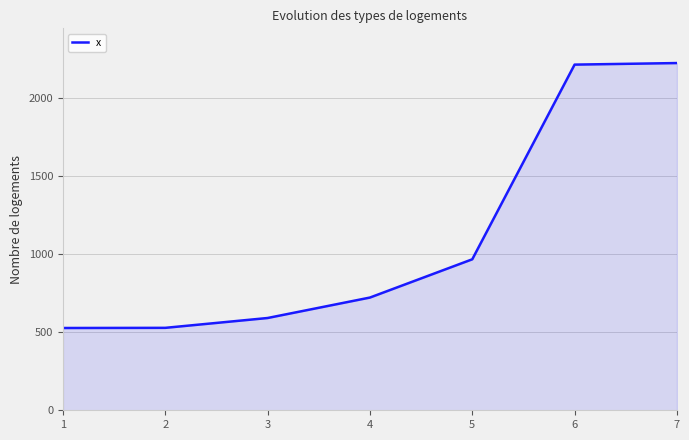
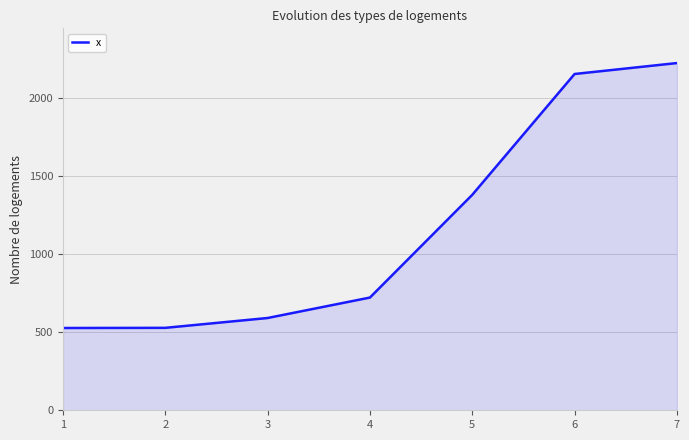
  {
    "1": 530,
    "2": 530,
    "3": 590,
    "4": 720,
-   "5": 970,
-   "6": 2210,
+   "5": 1380,
+   "6": 2150,
    "7": 2220
  }
